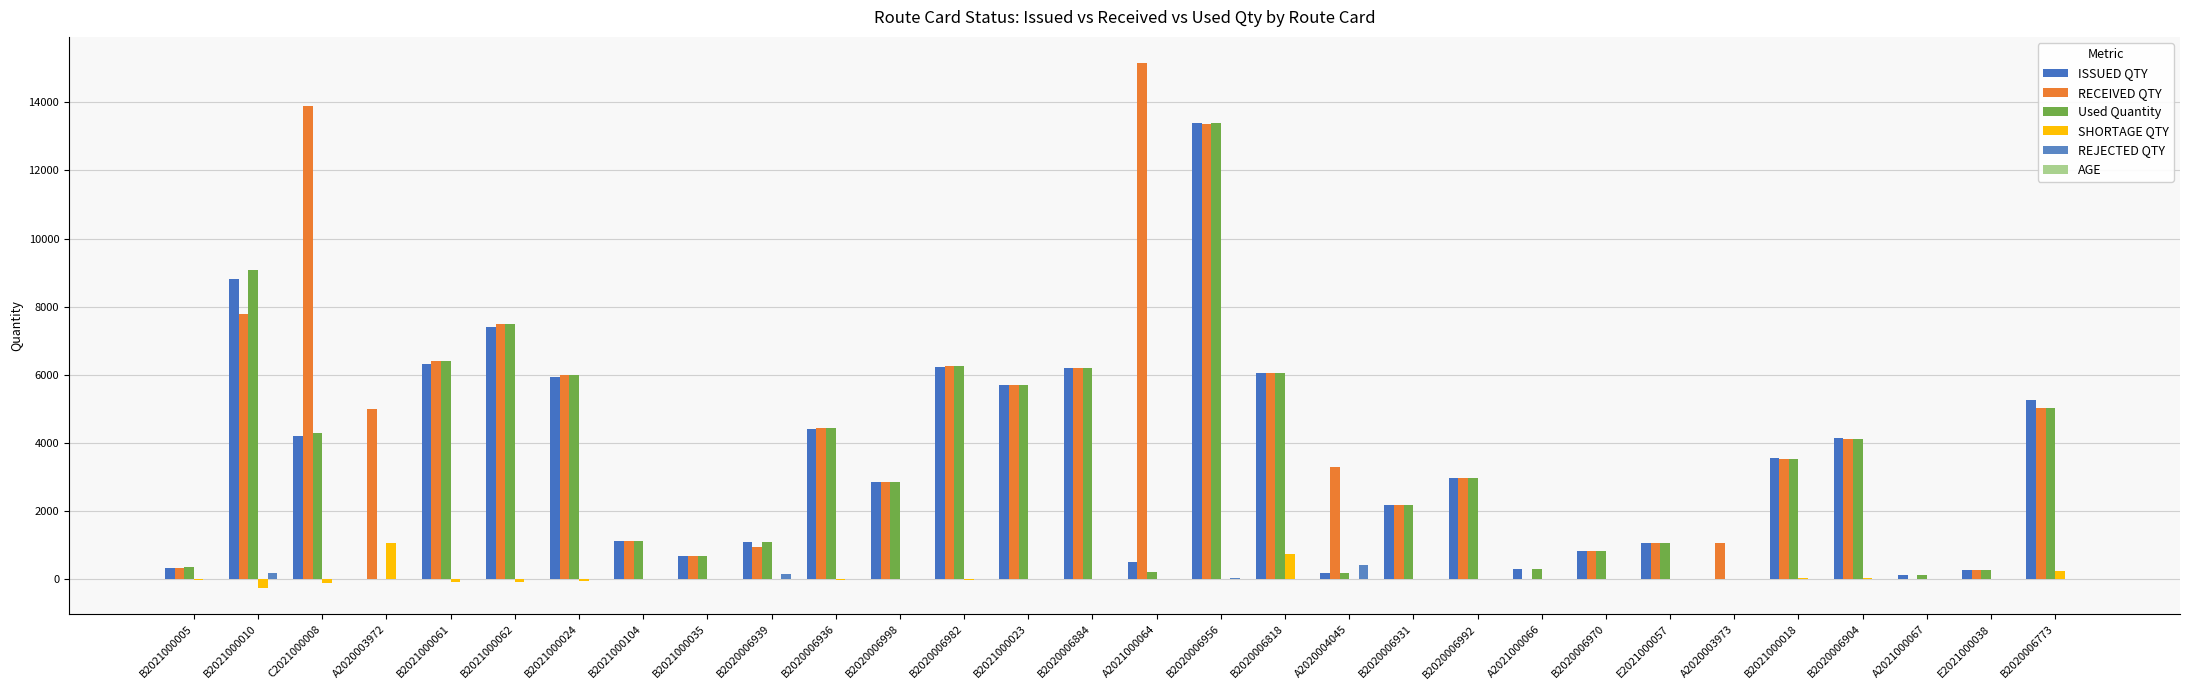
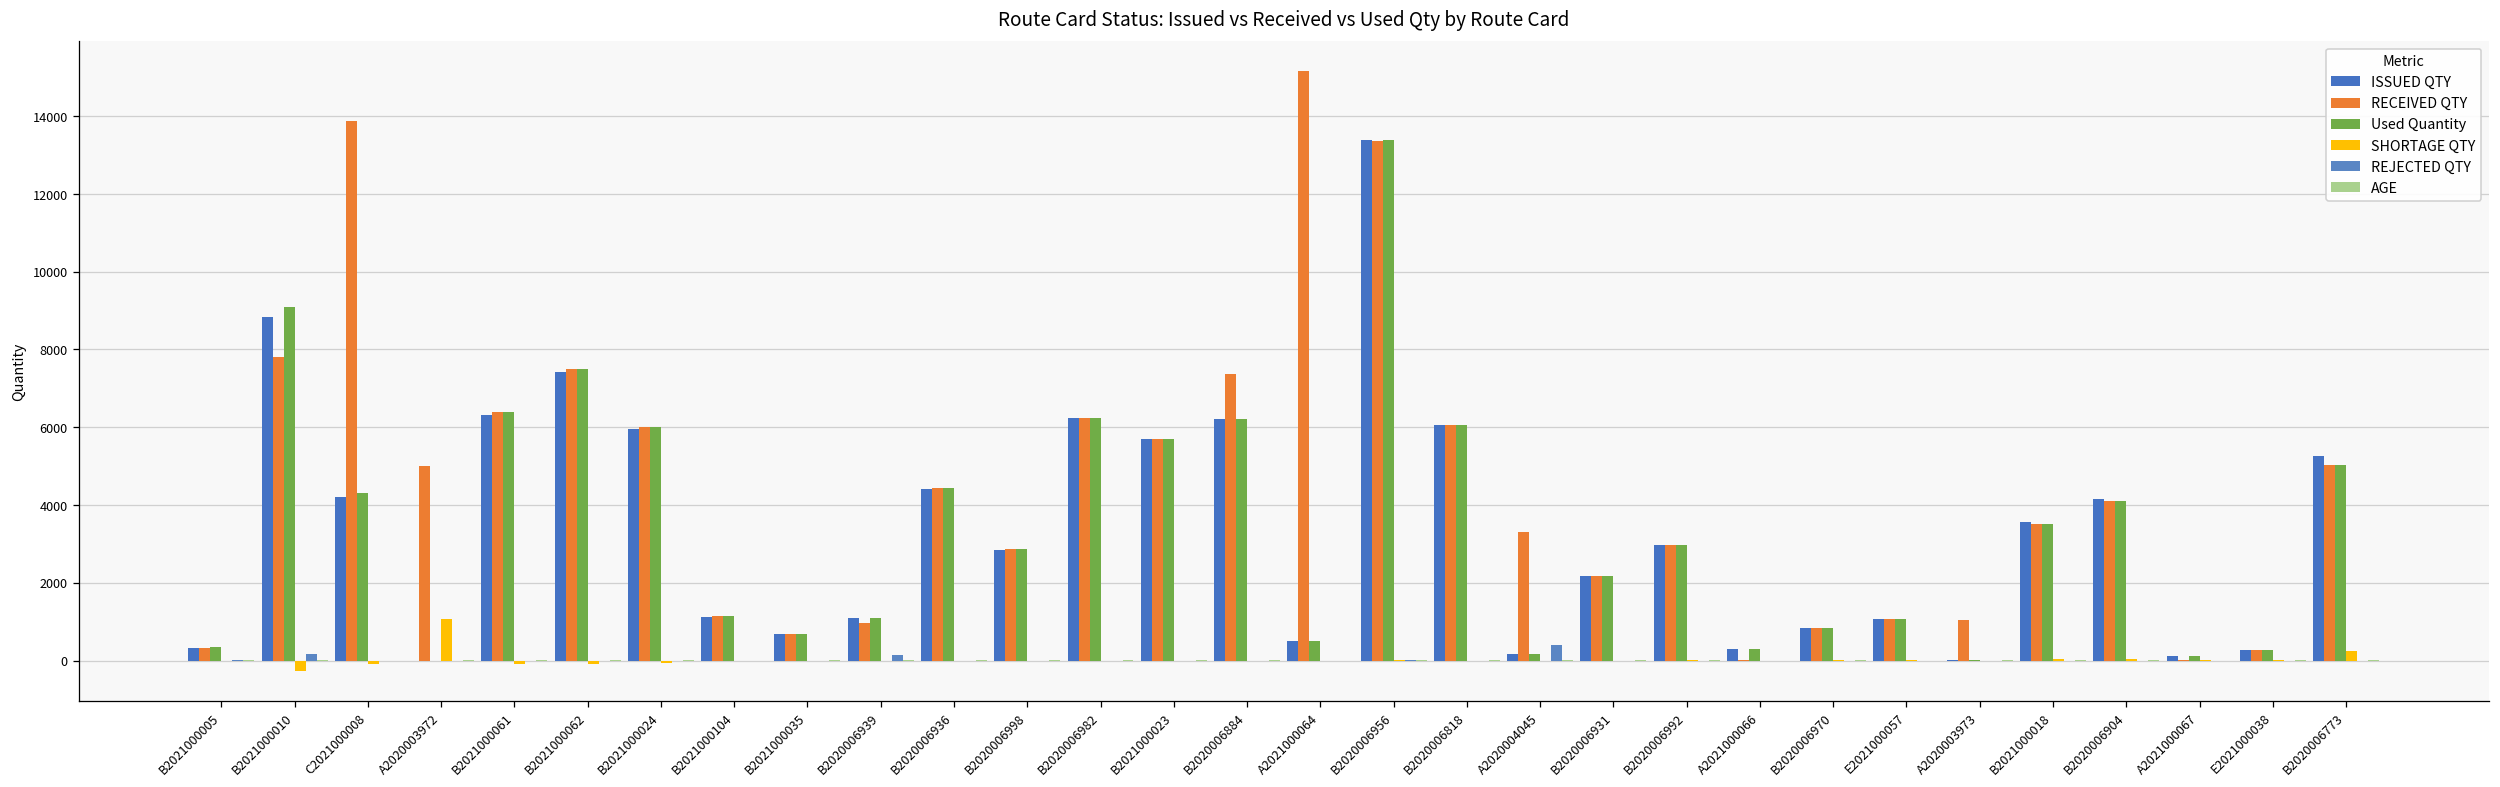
  {
    "RECEIVED QTY": {
      "B2021000005": 300,
      "B2021000010": 7800,
      "C2021000008": 13900,
      "A2020003972": 5000,
      "B2021000061": 6400,
      "B2021000062": 7500,
      "B2021000024": 6000,
      "B2021000104": 1100,
      "B2021000035": 700,
      "B2020006939": 1000,
      "B2020006936": 4400,
      "B2020006998": 2900,
      "B2020006982": 6300,
      "B2021000023": 5700,
-     "B2020006884": 6200,
+     "B2020006884": 7400,
      "A2021000064": 15200,
      "B2020006956": 13400,
      "B2020006818": 6100,
      "A2020004045": 3300,
      "B2020006931": 2200,
      "B2020006992": 3000,
      "B2020006970": 800,
      "E2021000057": 1100,
      "A2020003973": 1100,
      "B2021000018": 3500,
      "B2020006904": 4100,
      "E2021000038": 300,
      "B2020006773": 5000
    },
    "Used Quantity": {
      "B2021000005": 300,
      "B2021000010": 9100,
      "C2021000008": 4300,
      "B2021000061": 6400,
      "B2021000062": 7500,
      "B2021000024": 6000,
      "B2021000104": 1100,
      "B2021000035": 700,
      "B2020006939": 1100,
      "B2020006936": 4400,
      "B2020006998": 2900,
      "B2020006982": 6300,
      "B2021000023": 5700,
      "B2020006884": 6200,
-     "A2021000064": 200,
+     "A2021000064": 500,
      "B2020006956": 13400,
      "B2020006818": 6100,
      "A2020004045": 200,
      "B2020006931": 2200,
      "B2020006992": 3000,
      "A2021000066": 300,
      "B2020006970": 800,
      "E2021000057": 1100,
      "B2021000018": 3500,
      "B2020006904": 4100,
      "A2021000067": 100,
      "E2021000038": 300,
      "B2020006773": 5000
    },
    "SHORTAGE QTY": {
      "B2021000010": -300,
      "C2021000008": -100,
      "A2020003972": 1100,
      "B2021000061": -100,
      "B2021000062": -100,
      "A2021000064": 0,
-     "B2020006818": 700,
+     "B2020006818": 0,
      "A2020004045": 0,
      "A2021000066": 0,
      "A2020003973": 0,
      "B2020006773": 300
    }
  }
